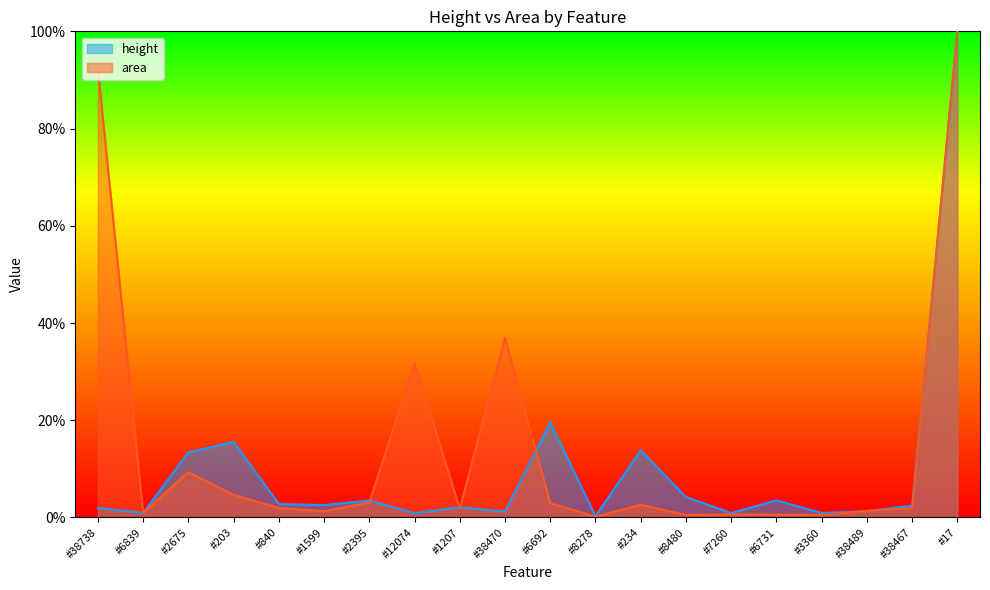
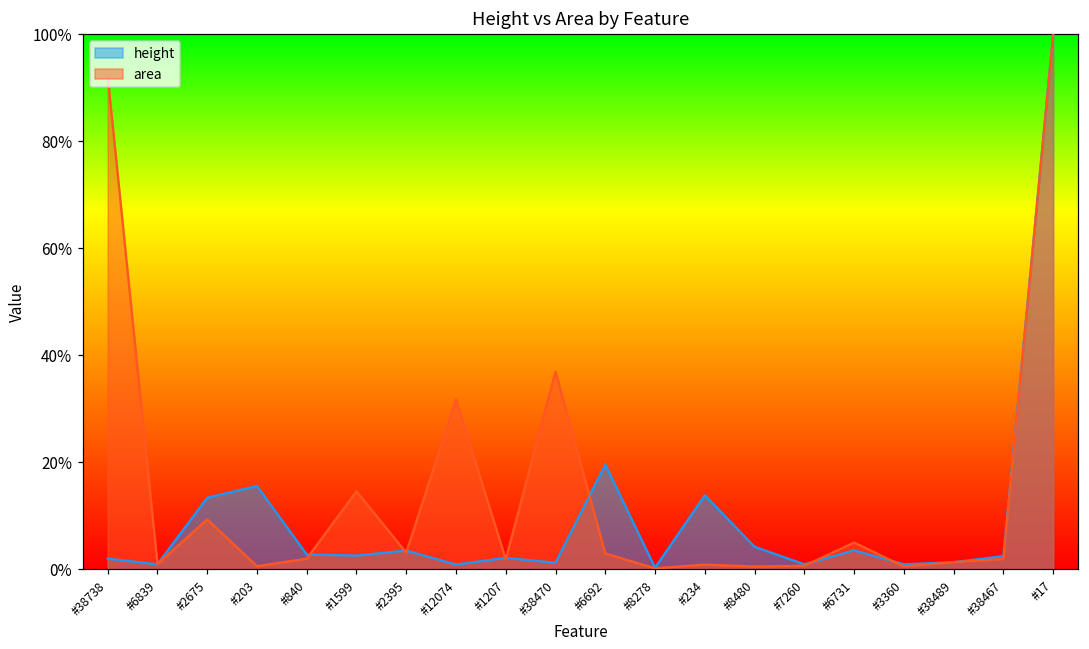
  {
    "height": {
      "#38738": "2%",
      "#2675": "13%",
      "#203": "16%",
      "#840": "3%",
      "#1599": "3%",
      "#12074": "1%",
      "#38470": "1%",
      "#6692": "20%",
      "#234": "14%",
      "#8480": "4%",
      "#6731": "4%",
      "#38467": "2%"
    },
    "area": {
      "#2675": "9%",
-     "#203": "5%",
+     "#203": "1%",
      "#840": "2%",
-     "#1599": "1%",
+     "#1599": "15%",
      "#12074": "32%",
      "#38470": "37%",
      "#6692": "3%",
-     "#234": "3%",
+     "#234": "1%",
      "#8480": "1%",
-     "#6731": "1%",
+     "#6731": "5%",
      "#38467": "2%"
    }
  }
